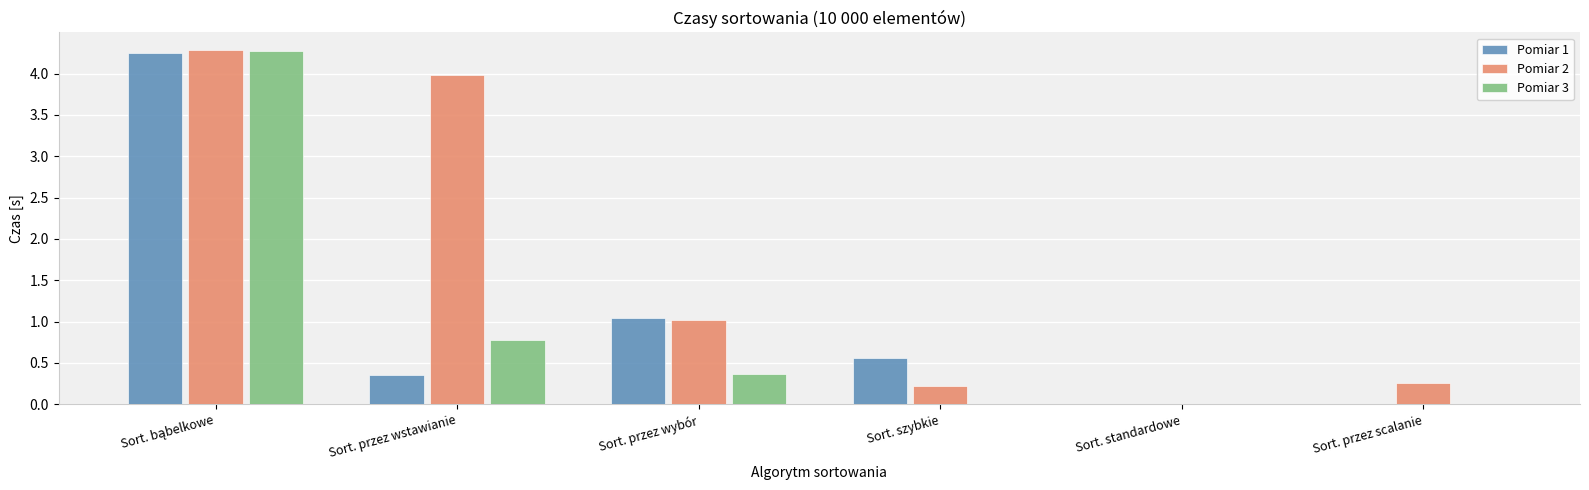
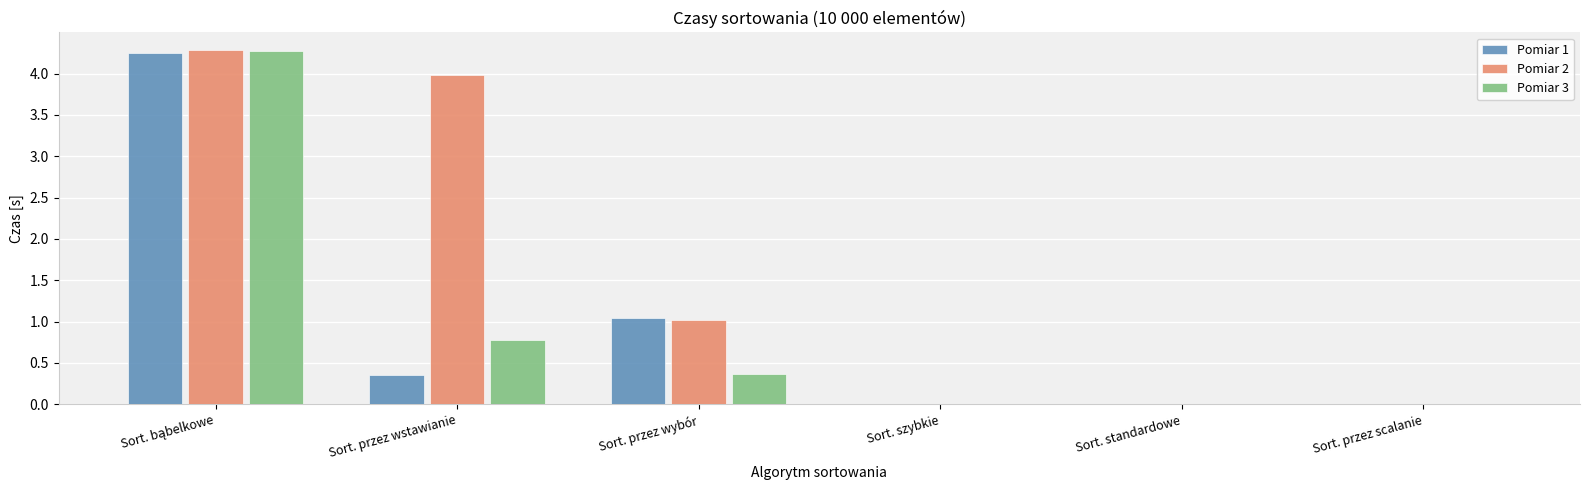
  {
    "Pomiar 1": {
      "Sort. bąbelkowe": 4.2,
      "Sort. przez wstawianie": 0.4,
      "Sort. przez wybór": 1.0,
-     "Sort. szybkie": 0.6
+     "Sort. szybkie": 0.0
    },
    "Pomiar 2": {
      "Sort. bąbelkowe": 4.3,
      "Sort. przez wstawianie": 4.0,
      "Sort. przez wybór": 1.0,
-     "Sort. szybkie": 0.2,
-     "Sort. przez scalanie": 0.3
+     "Sort. szybkie": 0.0,
+     "Sort. przez scalanie": 0.0
    },
    "Pomiar 3": {
      "Sort. bąbelkowe": 4.3,
      "Sort. przez wstawianie": 0.8,
      "Sort. przez wybór": 0.4
    }
  }
